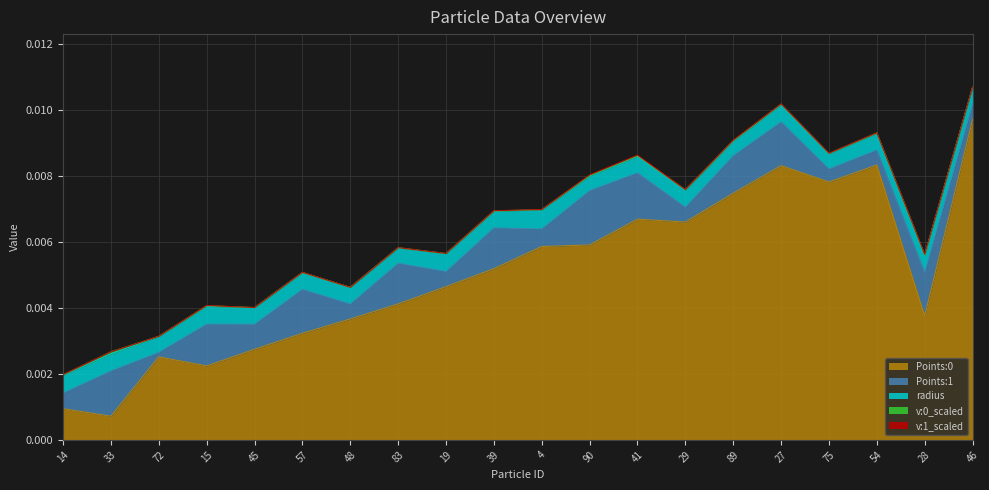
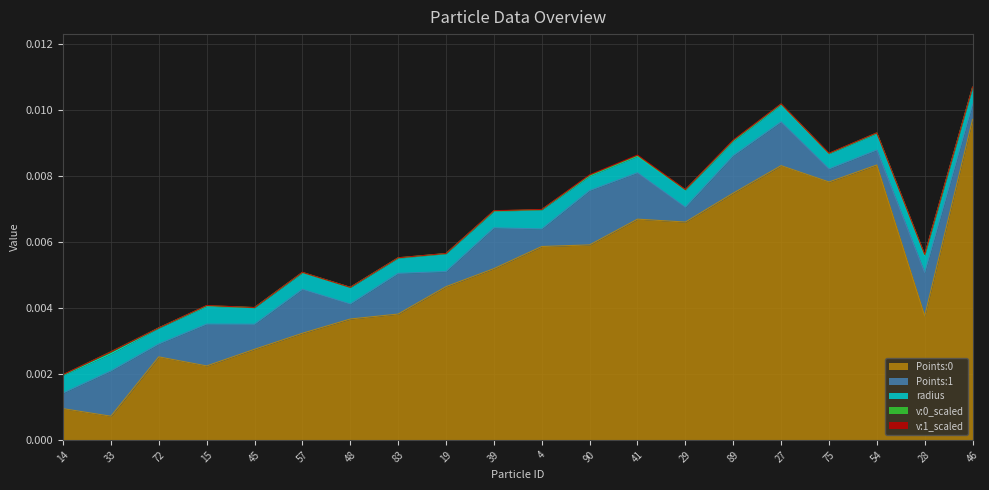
  {
    "Points:0": {
      "14": 0.0009,
      "33": 0.0007,
      "72": 0.0025,
      "15": 0.0022,
      "45": 0.0027,
      "57": 0.0032,
      "48": 0.0037,
-     "83": 0.0041,
+     "83": 0.0038,
      "19": 0.0046,
      "39": 0.0052,
      "4": 0.0059,
      "90": 0.0059,
      "41": 0.0067,
      "29": 0.0066,
      "89": 0.0075,
      "27": 0.0083,
      "75": 0.0078,
      "54": 0.0083,
      "28": 0.0038,
      "46": 0.0097
    },
    "Points:1": {
      "14": 0.0005,
      "33": 0.0014,
-     "72": 0.0001,
+     "72": 0.0004,
      "15": 0.0013,
      "45": 0.0008,
      "57": 0.0013,
      "48": 0.0005,
      "83": 0.0012,
      "19": 0.0005,
      "39": 0.0012,
      "4": 0.0005,
      "90": 0.0016,
      "41": 0.0014,
      "29": 0.0004,
      "89": 0.0011,
      "27": 0.0013,
      "75": 0.0004,
      "54": 0.0005,
      "28": 0.0013,
      "46": 0.0005
    }
  }
